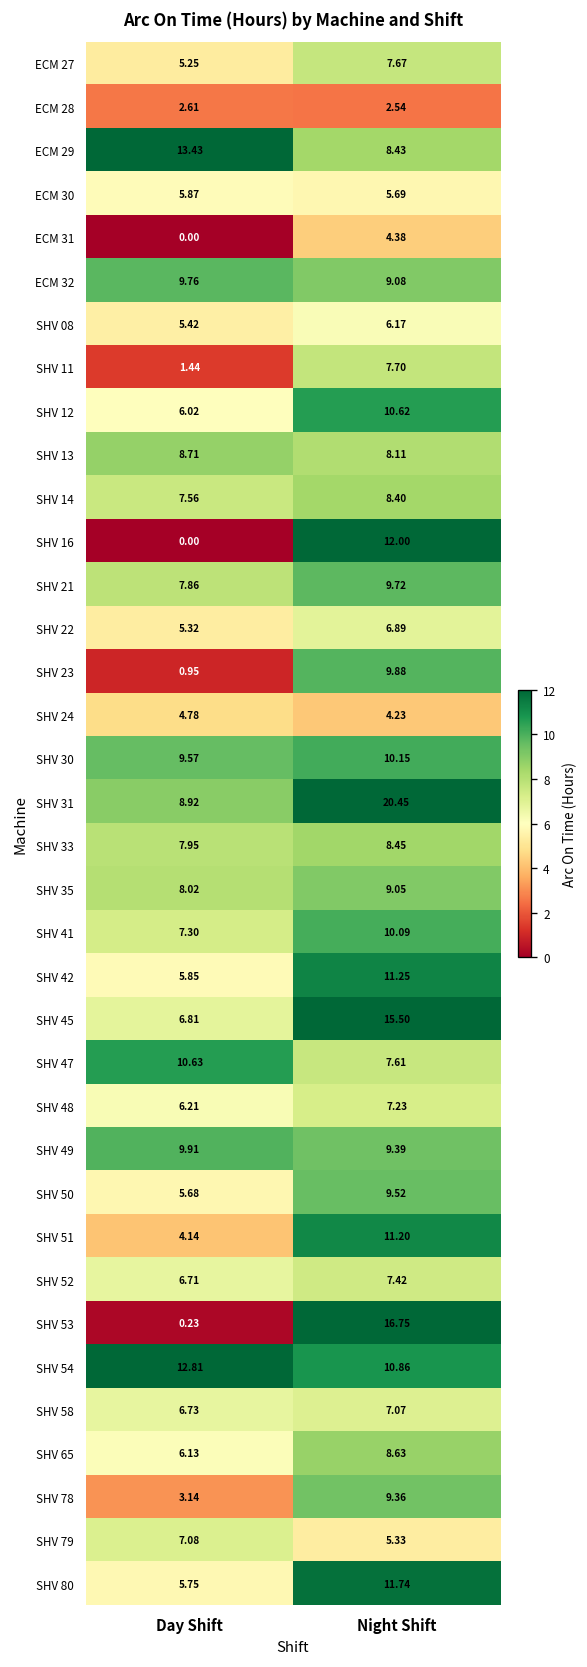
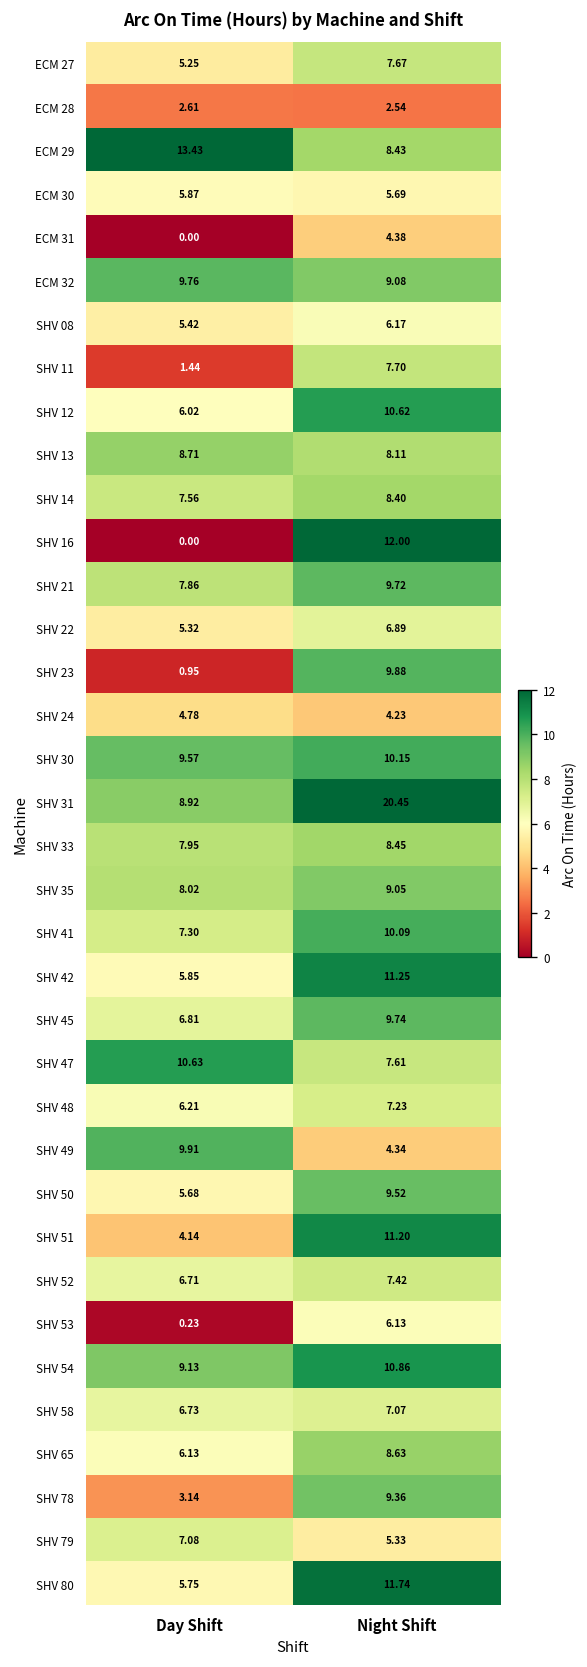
  {
    "ECM 27": {
      "Day Shift": 5.25,
      "Night Shift": 7.67
    },
    "ECM 28": {
      "Day Shift": 2.61,
      "Night Shift": 2.54
    },
    "ECM 29": {
      "Day Shift": 13.43,
      "Night Shift": 8.43
    },
    "ECM 30": {
      "Day Shift": 5.87,
      "Night Shift": 5.69
    },
    "ECM 31": {
      "Day Shift": 0.00,
      "Night Shift": 4.38
    },
    "ECM 32": {
      "Day Shift": 9.76,
      "Night Shift": 9.08
    },
    "SHV 08": {
      "Day Shift": 5.42,
      "Night Shift": 6.17
    },
    "SHV 11": {
      "Day Shift": 1.44,
      "Night Shift": 7.70
    },
    "SHV 12": {
      "Day Shift": 6.02,
      "Night Shift": 10.62
    },
    "SHV 13": {
      "Day Shift": 8.71,
      "Night Shift": 8.11
    },
    "SHV 14": {
      "Day Shift": 7.56,
      "Night Shift": 8.40
    },
    "SHV 16": {
      "Day Shift": 0.00,
      "Night Shift": 12.00
    },
    "SHV 21": {
      "Day Shift": 7.86,
      "Night Shift": 9.72
    },
    "SHV 22": {
      "Day Shift": 5.32,
      "Night Shift": 6.89
    },
    "SHV 23": {
      "Day Shift": 0.95,
      "Night Shift": 9.88
    },
    "SHV 24": {
      "Day Shift": 4.78,
      "Night Shift": 4.23
    },
    "SHV 30": {
      "Day Shift": 9.57,
      "Night Shift": 10.15
    },
    "SHV 31": {
      "Day Shift": 8.92,
      "Night Shift": 20.45
    },
    "SHV 33": {
      "Day Shift": 7.95,
      "Night Shift": 8.45
    },
    "SHV 35": {
      "Day Shift": 8.02,
      "Night Shift": 9.05
    },
    "SHV 41": {
      "Day Shift": 7.30,
      "Night Shift": 10.09
    },
    "SHV 42": {
      "Day Shift": 5.85,
      "Night Shift": 11.25
    },
    "SHV 45": {
      "Day Shift": 6.81,
-     "Night Shift": 15.50
+     "Night Shift": 9.74
    },
    "SHV 47": {
      "Day Shift": 10.63,
      "Night Shift": 7.61
    },
    "SHV 48": {
      "Day Shift": 6.21,
      "Night Shift": 7.23
    },
    "SHV 49": {
      "Day Shift": 9.91,
-     "Night Shift": 9.39
+     "Night Shift": 4.34
    },
    "SHV 50": {
      "Day Shift": 5.68,
      "Night Shift": 9.52
    },
    "SHV 51": {
      "Day Shift": 4.14,
      "Night Shift": 11.20
    },
    "SHV 52": {
      "Day Shift": 6.71,
      "Night Shift": 7.42
    },
    "SHV 53": {
      "Day Shift": 0.23,
-     "Night Shift": 16.75
+     "Night Shift": 6.13
    },
    "SHV 54": {
-     "Day Shift": 12.81,
+     "Day Shift": 9.13,
      "Night Shift": 10.86
    },
    "SHV 58": {
      "Day Shift": 6.73,
      "Night Shift": 7.07
    },
    "SHV 65": {
      "Day Shift": 6.13,
      "Night Shift": 8.63
    },
    "SHV 78": {
      "Day Shift": 3.14,
      "Night Shift": 9.36
    },
    "SHV 79": {
      "Day Shift": 7.08,
      "Night Shift": 5.33
    },
    "SHV 80": {
      "Day Shift": 5.75,
      "Night Shift": 11.74
    }
  }
